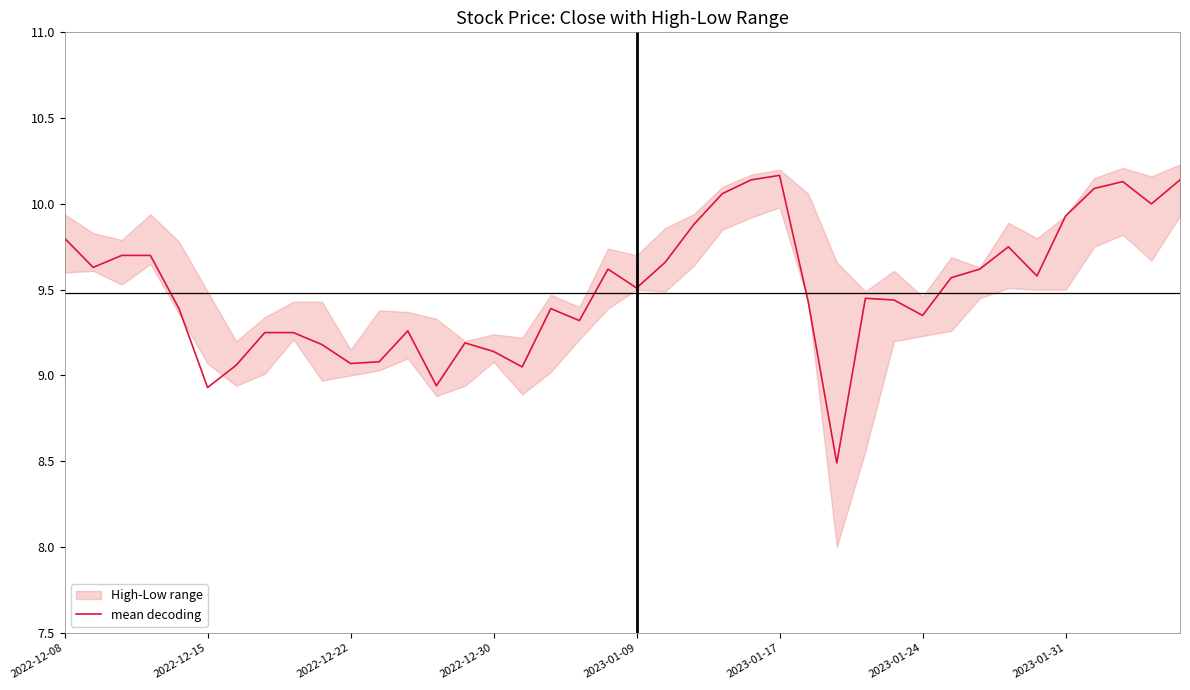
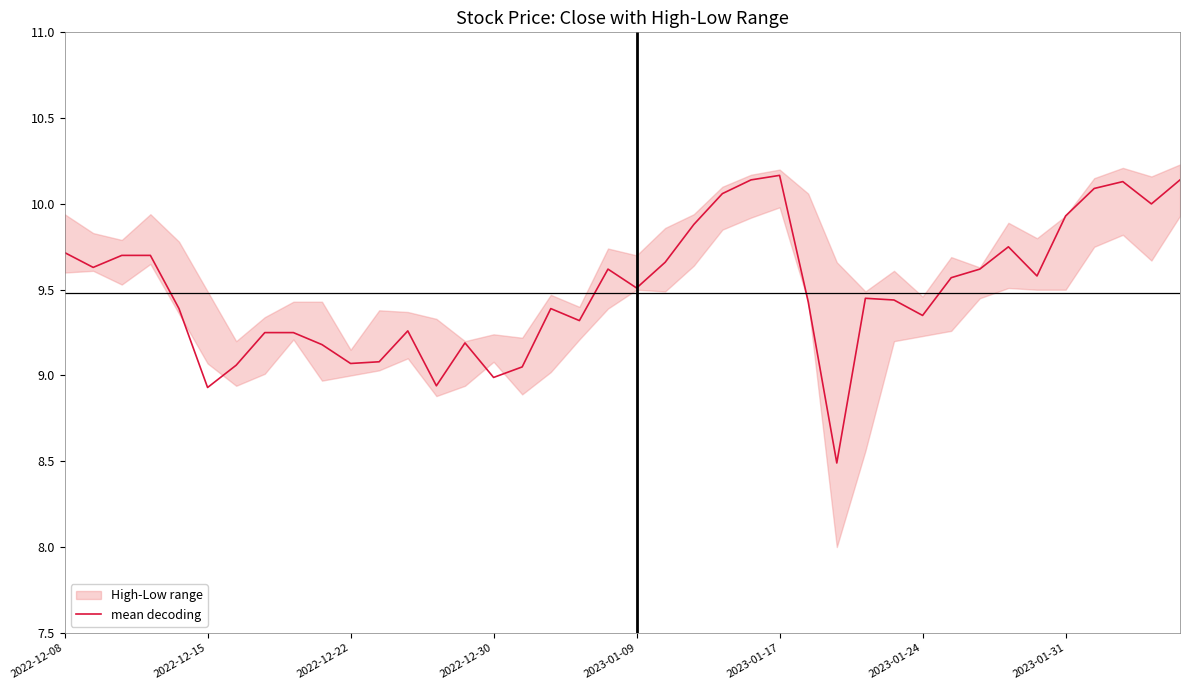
  {
    "mean decoding": {
-     "2022-12-08": 9.80,
+     "2022-12-08": 9.72,
      "2022-12-15": 8.93,
      "2022-12-22": 9.07,
-     "2022-12-30": 9.14,
+     "2022-12-30": 8.99,
      "2023-01-09": 9.51,
      "2023-01-17": 10.17,
      "2023-01-24": 9.35
    }
  }
